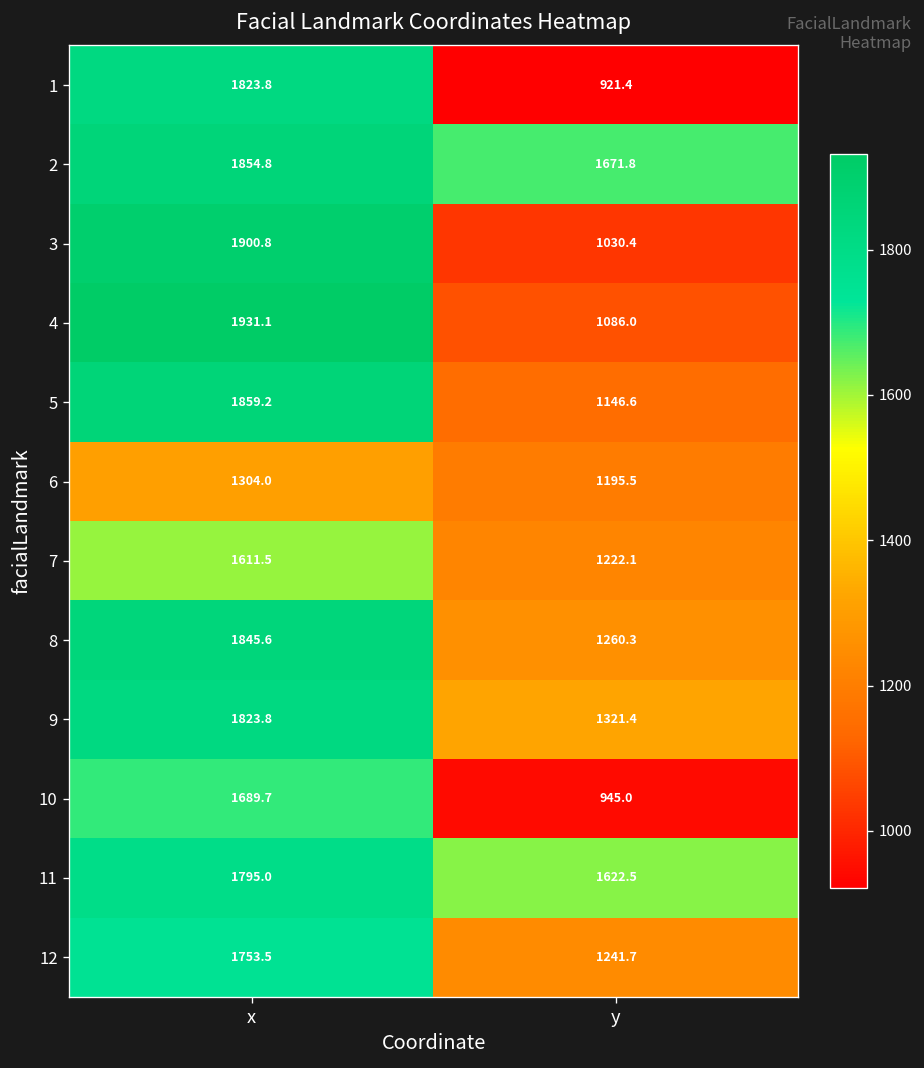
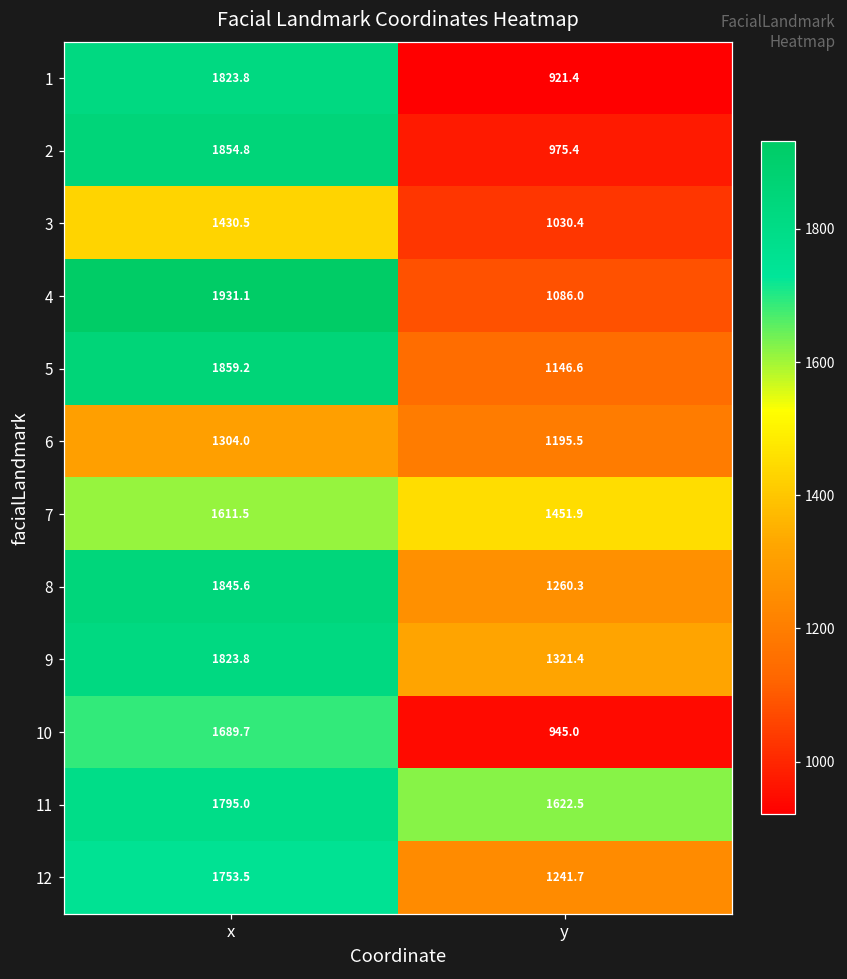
  {
    "1": {
      "x": 1823.8,
      "y": 921.4
    },
    "2": {
      "x": 1854.8,
-     "y": 1671.8
+     "y": 975.4
    },
    "3": {
-     "x": 1900.8,
+     "x": 1430.5,
      "y": 1030.4
    },
    "4": {
      "x": 1931.1,
      "y": 1086.0
    },
    "5": {
      "x": 1859.2,
      "y": 1146.6
    },
    "6": {
      "x": 1304.0,
      "y": 1195.5
    },
    "7": {
      "x": 1611.5,
-     "y": 1222.1
+     "y": 1451.9
    },
    "8": {
      "x": 1845.6,
      "y": 1260.3
    },
    "9": {
      "x": 1823.8,
      "y": 1321.4
    },
    "10": {
      "x": 1689.7,
      "y": 945.0
    },
    "11": {
      "x": 1795.0,
      "y": 1622.5
    },
    "12": {
      "x": 1753.5,
      "y": 1241.7
    }
  }
